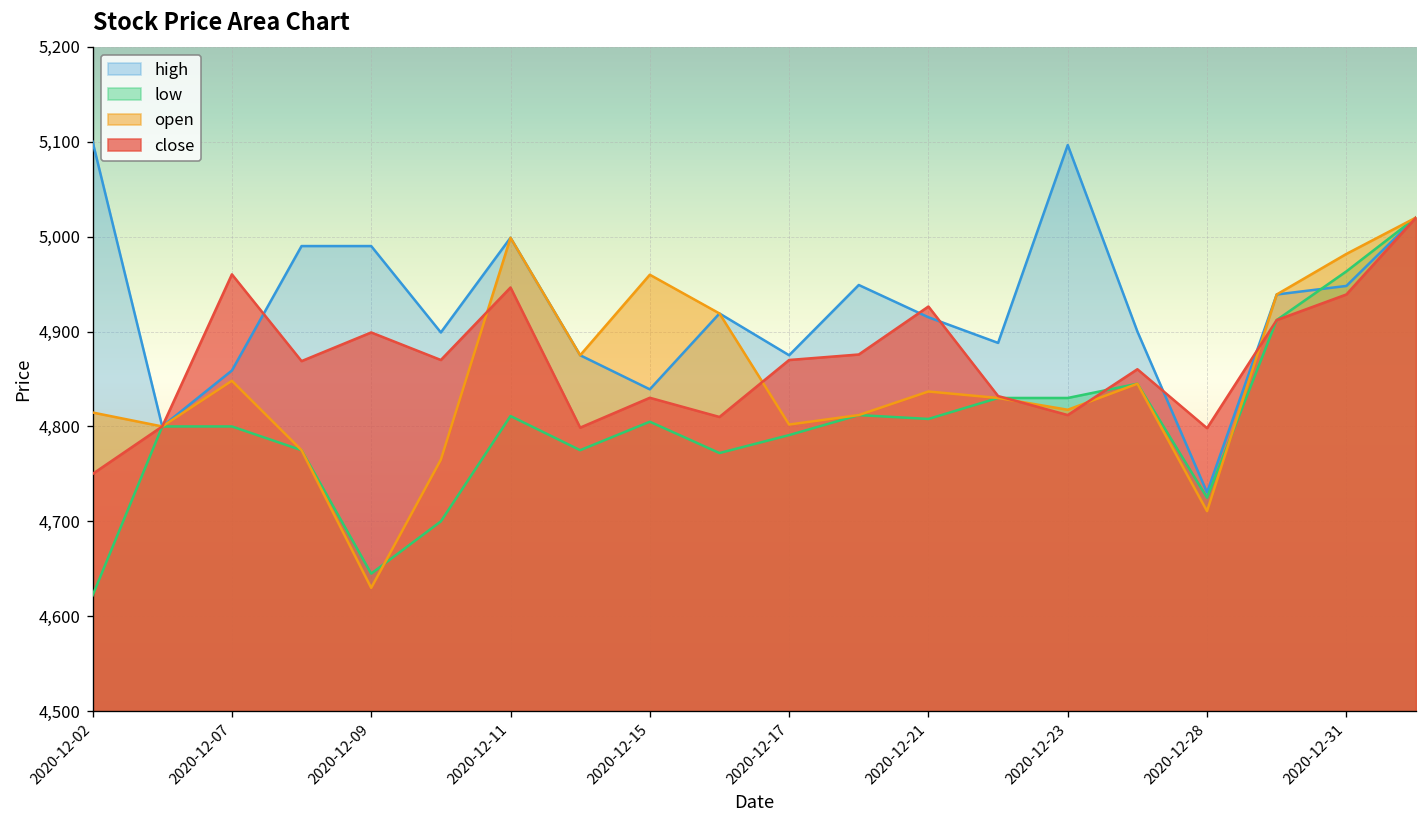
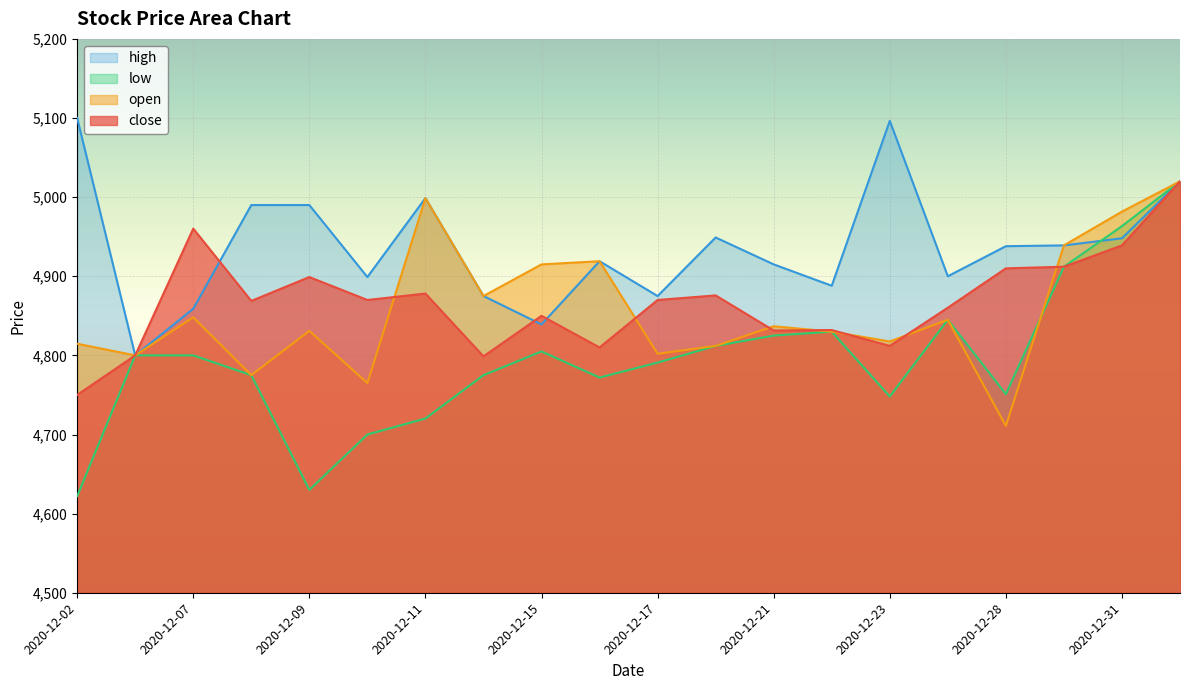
  {
    "high": {
      "2020-12-02": "5,100",
      "2020-12-07": "4,860",
      "2020-12-09": "4,990",
      "2020-12-15": "4,840",
      "2020-12-17": "4,880",
      "2020-12-21": "4,920",
      "2020-12-23": "5,100",
-     "2020-12-28": "4,730",
+     "2020-12-28": "4,940",
      "2020-12-31": "4,950"
    },
    "low": {
      "2020-12-02": "4,620",
      "2020-12-07": "4,800",
-     "2020-12-09": "4,650",
-     "2020-12-11": "4,810",
+     "2020-12-09": "4,630",
+     "2020-12-11": "4,720",
      "2020-12-15": "4,810",
      "2020-12-17": "4,790",
-     "2020-12-21": "4,810",
-     "2020-12-23": "4,830",
-     "2020-12-28": "4,730",
+     "2020-12-21": "4,830",
+     "2020-12-23": "4,750",
+     "2020-12-28": "4,750",
      "2020-12-31": "4,960"
    },
    "open": {
      "2020-12-02": "4,810",
      "2020-12-07": "4,850",
-     "2020-12-09": "4,630",
-     "2020-12-15": "4,960",
+     "2020-12-09": "4,830",
+     "2020-12-15": "4,920",
      "2020-12-17": "4,800",
      "2020-12-21": "4,840",
      "2020-12-23": "4,820",
      "2020-12-28": "4,710",
      "2020-12-31": "4,980"
    },
    "close": {
      "2020-12-02": "4,750",
      "2020-12-07": "4,960",
      "2020-12-09": "4,900",
-     "2020-12-11": "4,950",
-     "2020-12-15": "4,830",
+     "2020-12-11": "4,880",
+     "2020-12-15": "4,850",
      "2020-12-17": "4,870",
-     "2020-12-21": "4,930",
+     "2020-12-21": "4,830",
      "2020-12-23": "4,810",
-     "2020-12-28": "4,800",
+     "2020-12-28": "4,910",
      "2020-12-31": "4,940"
    }
  }
